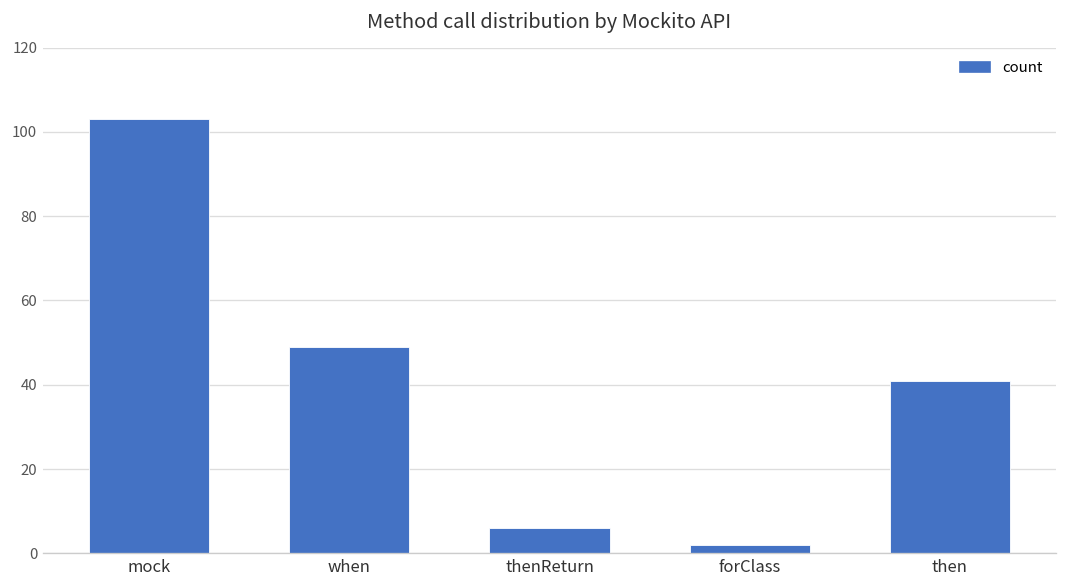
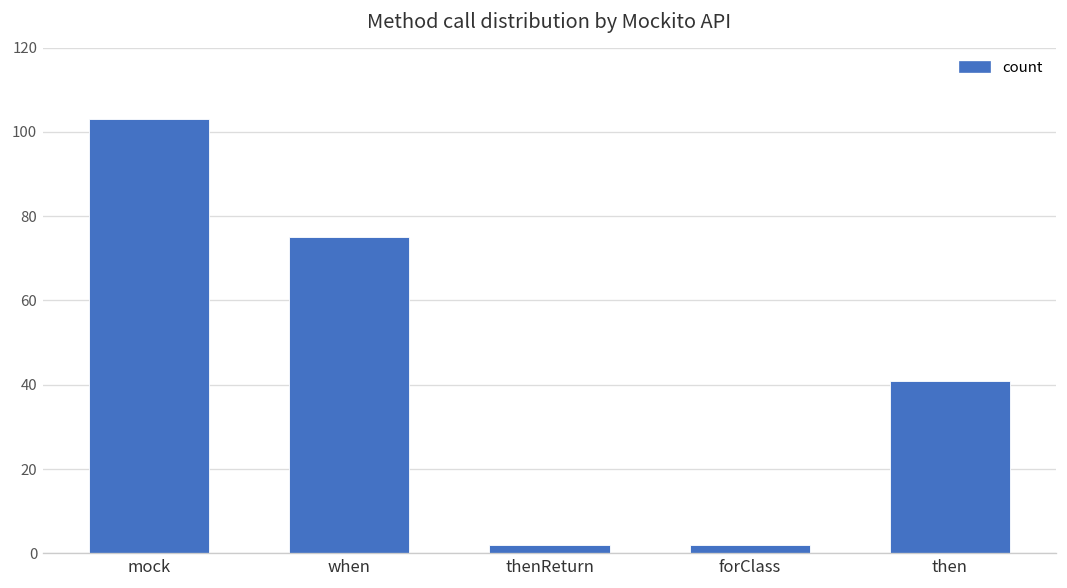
  {
    "mock": 103,
-   "when": 49,
-   "thenReturn": 6,
+   "when": 75,
+   "thenReturn": 2,
    "forClass": 2,
    "then": 41
  }
